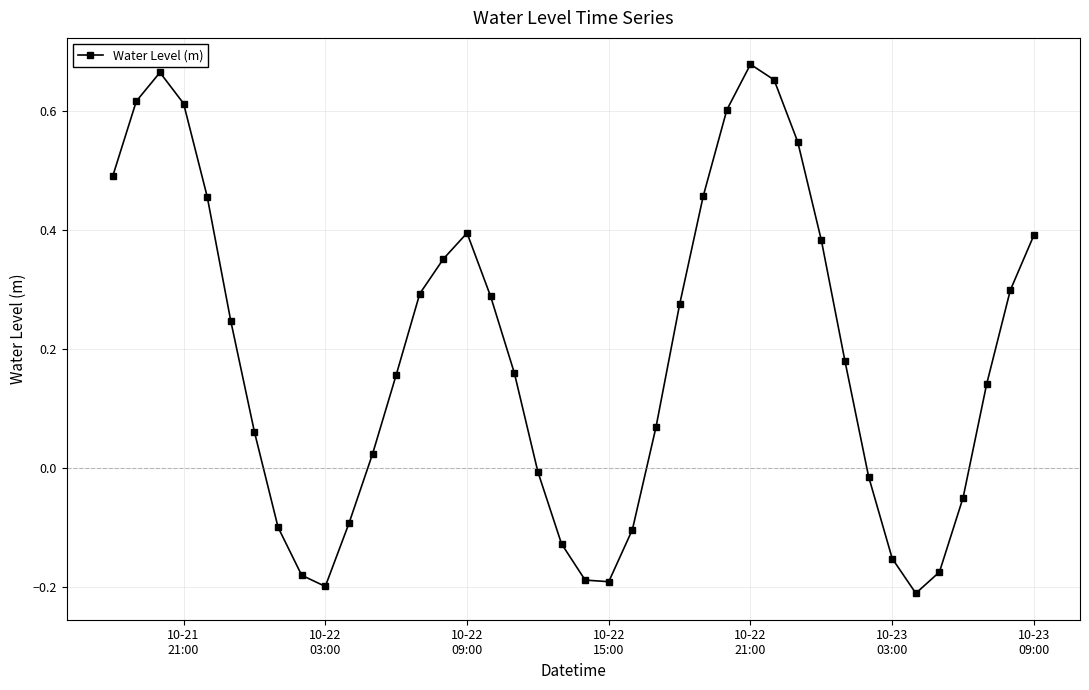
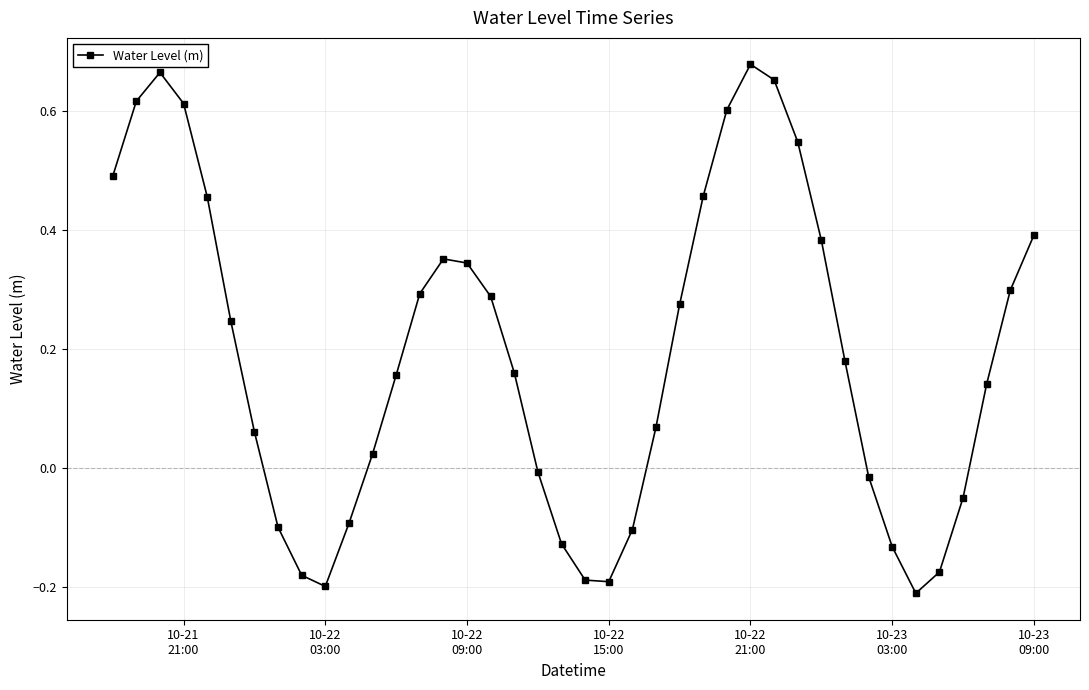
  {
    "10-21 21:00": 0.61,
    "10-22 03:00": -0.20,
-   "10-22 09:00": 0.39,
+   "10-22 09:00": 0.34,
    "10-22 15:00": -0.19,
    "10-22 21:00": 0.68,
-   "10-23 03:00": -0.15,
+   "10-23 03:00": -0.13,
    "10-23 09:00": 0.39
  }
